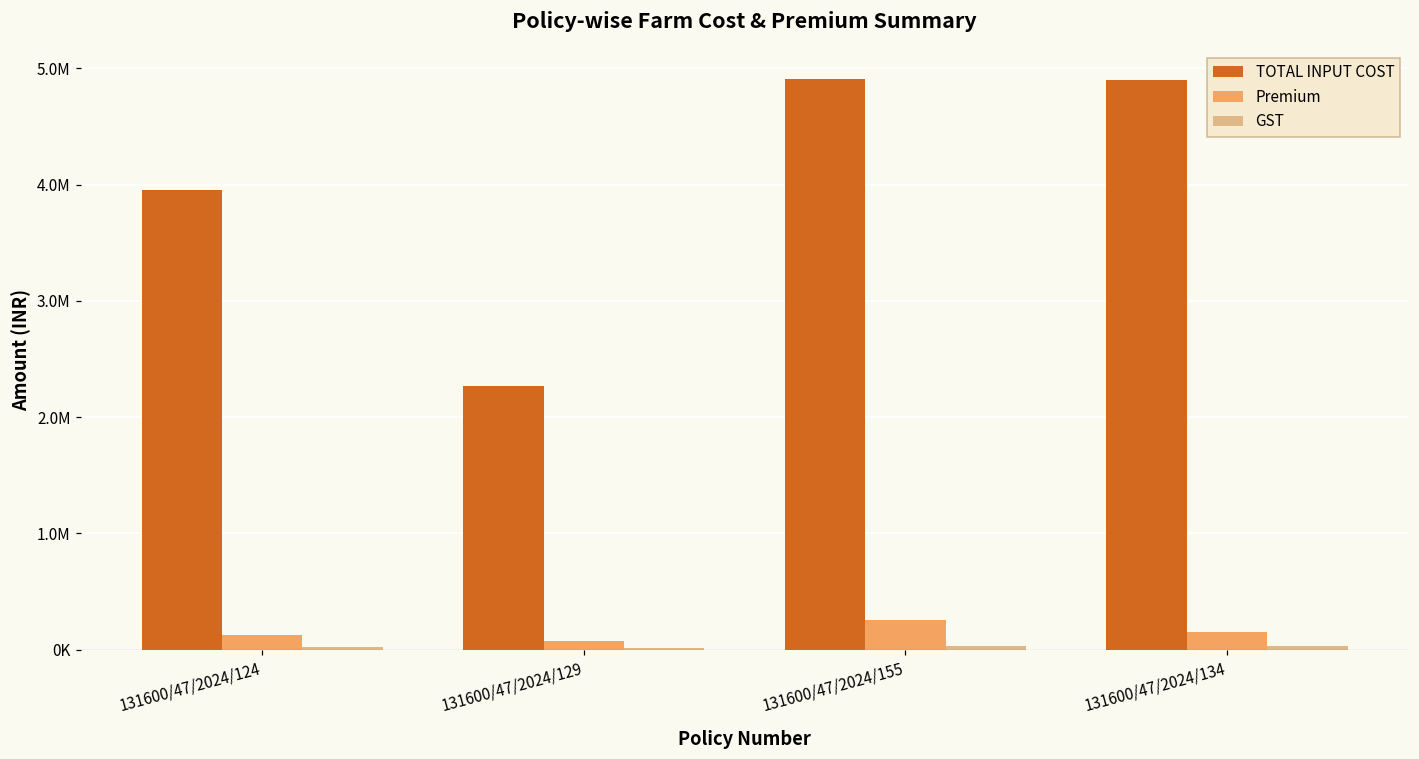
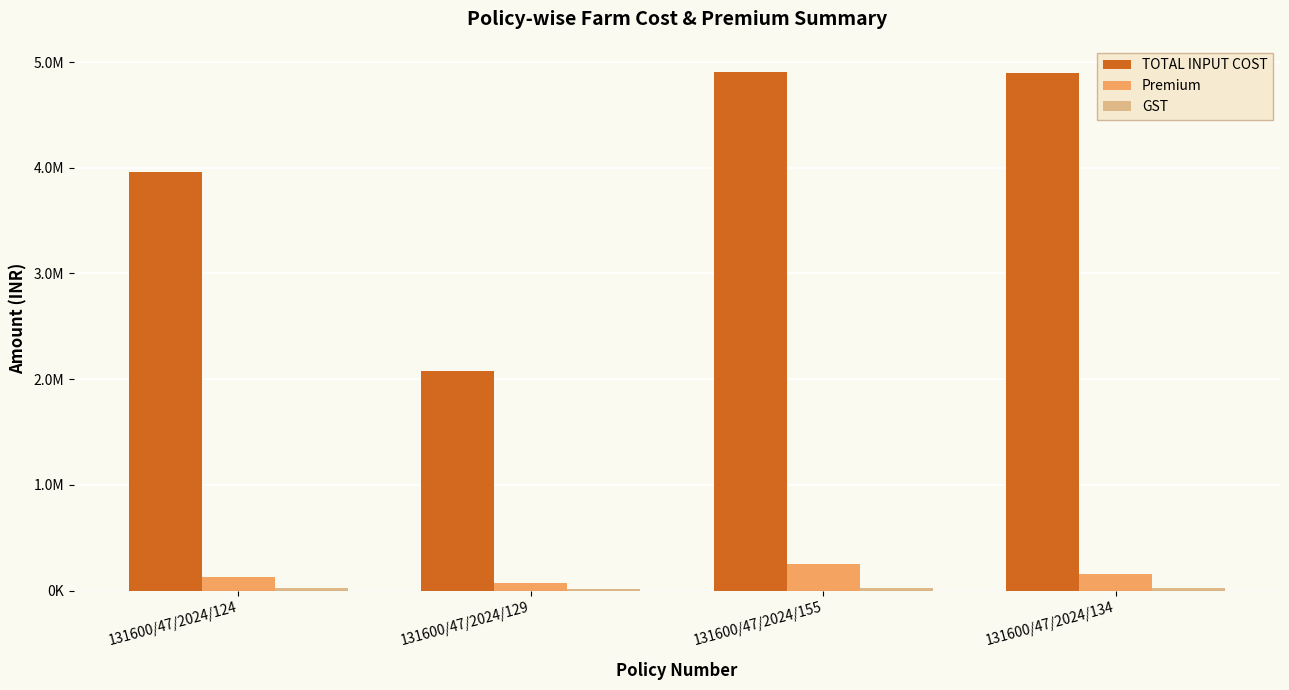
  {
    "TOTAL INPUT COST": {
      "131600/47/2024/124": 3960000,
-     "131600/47/2024/129": 2270000,
+     "131600/47/2024/129": 2080000,
      "131600/47/2024/155": 4910000,
      "131600/47/2024/134": 4900000
    }
  }
